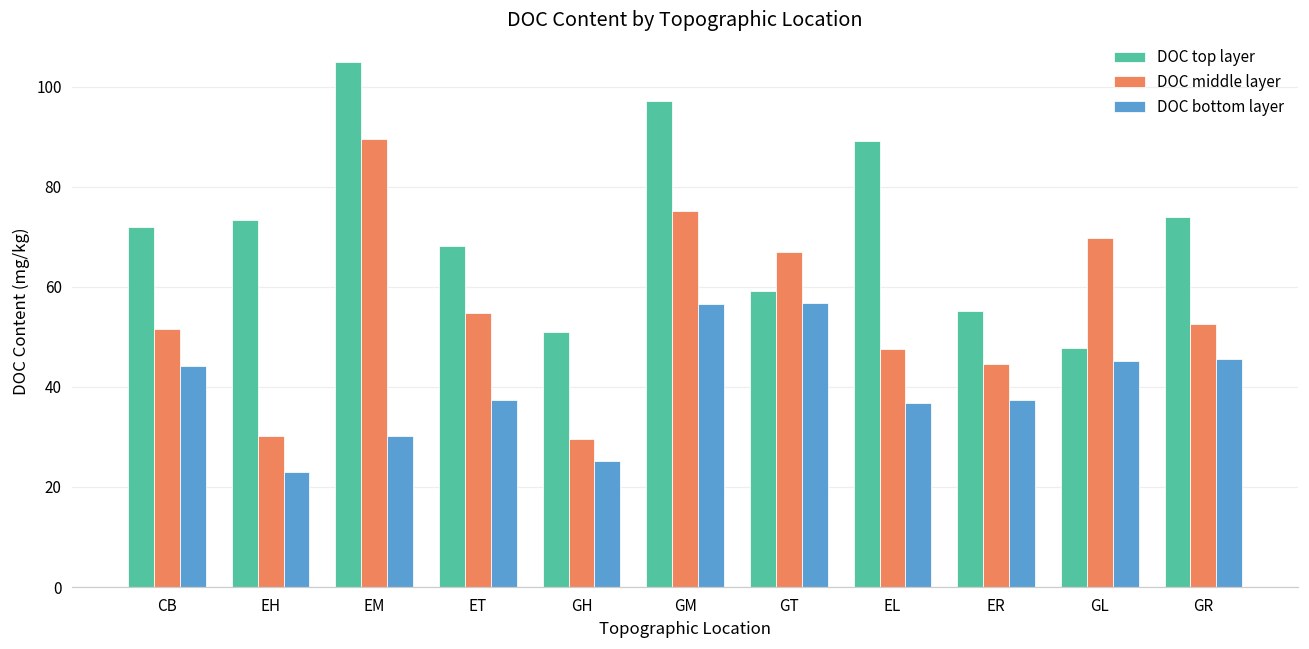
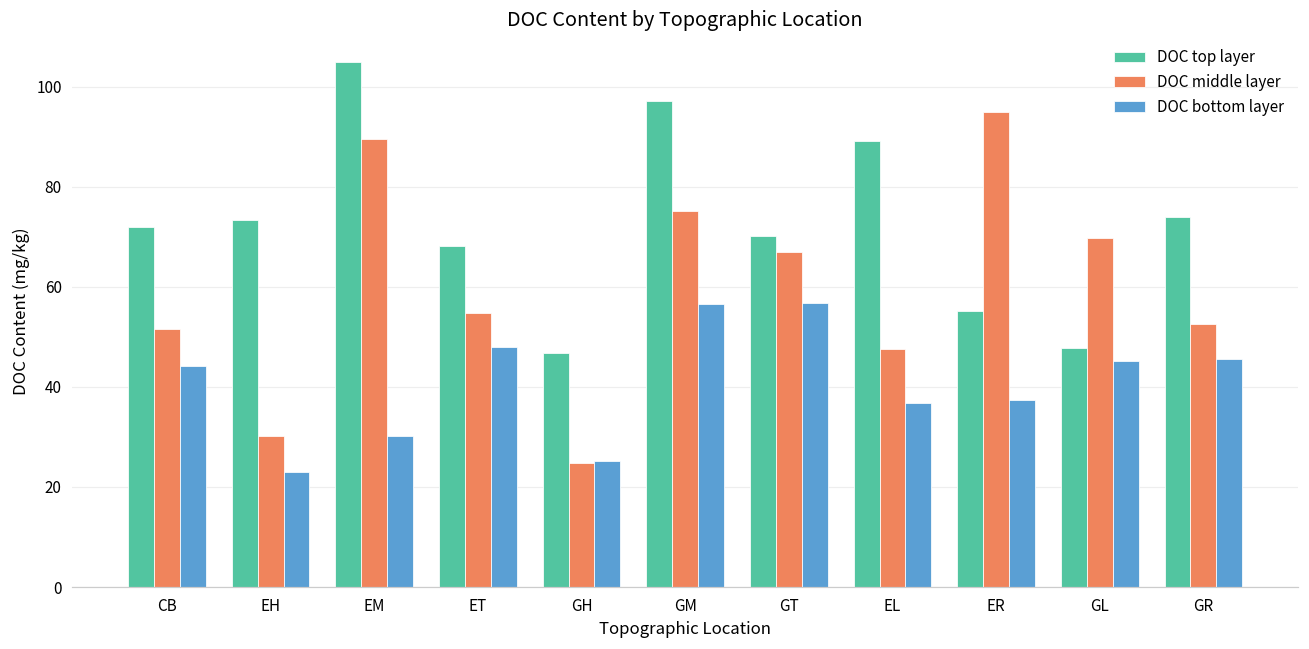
  {
    "DOC top layer": {
      "CB": 72,
      "EH": 73,
      "EM": 105,
      "ET": 68,
-     "GH": 51,
+     "GH": 47,
      "GM": 97,
-     "GT": 59,
+     "GT": 70,
      "EL": 89,
      "ER": 55,
      "GL": 48,
      "GR": 74
    },
    "DOC middle layer": {
      "CB": 52,
      "EH": 30,
      "EM": 90,
      "ET": 55,
-     "GH": 30,
+     "GH": 25,
      "GM": 75,
      "GT": 67,
      "EL": 48,
-     "ER": 45,
+     "ER": 95,
      "GL": 70,
      "GR": 53
    },
    "DOC bottom layer": {
      "CB": 44,
      "EH": 23,
      "EM": 30,
-     "ET": 37,
+     "ET": 48,
      "GH": 25,
      "GM": 57,
      "GT": 57,
      "EL": 37,
      "ER": 37,
      "GL": 45,
      "GR": 45
    }
  }
